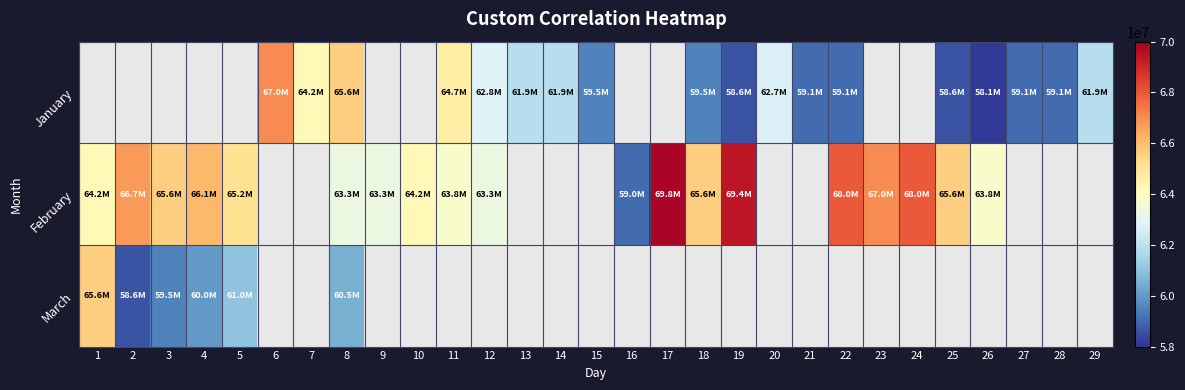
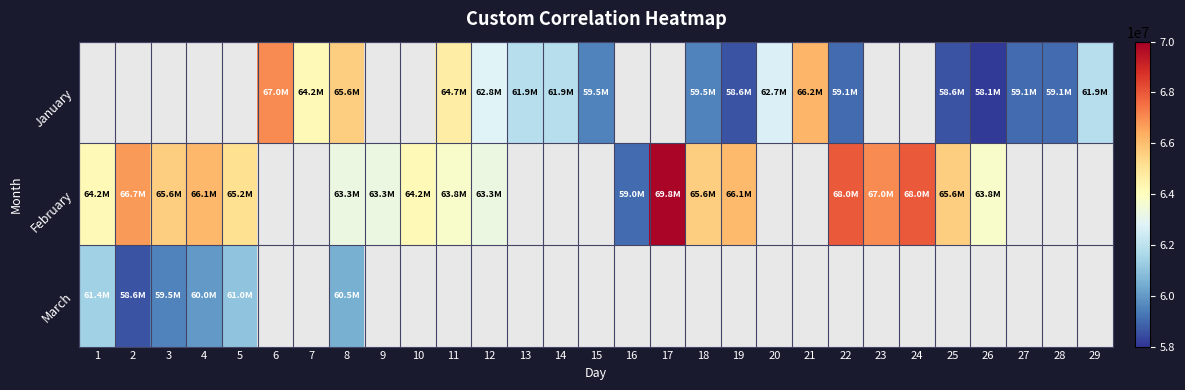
  {
    "January": {
      "6": "67.0M",
      "7": "64.2M",
      "8": "65.6M",
      "11": "64.7M",
      "12": "62.8M",
      "13": "61.9M",
      "14": "61.9M",
      "15": "59.5M",
      "18": "59.5M",
      "19": "58.6M",
      "20": "62.7M",
-     "21": "59.1M",
+     "21": "66.2M",
      "22": "59.1M",
      "25": "58.6M",
      "26": "58.1M",
      "27": "59.1M",
      "28": "59.1M",
      "29": "61.9M"
    },
    "February": {
      "1": "64.2M",
      "2": "66.7M",
      "3": "65.6M",
      "4": "66.1M",
      "5": "65.2M",
      "8": "63.3M",
      "9": "63.3M",
      "10": "64.2M",
      "11": "63.8M",
      "12": "63.3M",
      "16": "59.0M",
      "17": "69.8M",
      "18": "65.6M",
-     "19": "69.4M",
+     "19": "66.1M",
      "22": "68.0M",
      "23": "67.0M",
      "24": "68.0M",
      "25": "65.6M",
      "26": "63.8M"
    },
    "March": {
-     "1": "65.6M",
+     "1": "61.4M",
      "2": "58.6M",
      "3": "59.5M",
      "4": "60.0M",
      "5": "61.0M",
      "8": "60.5M"
    }
  }
